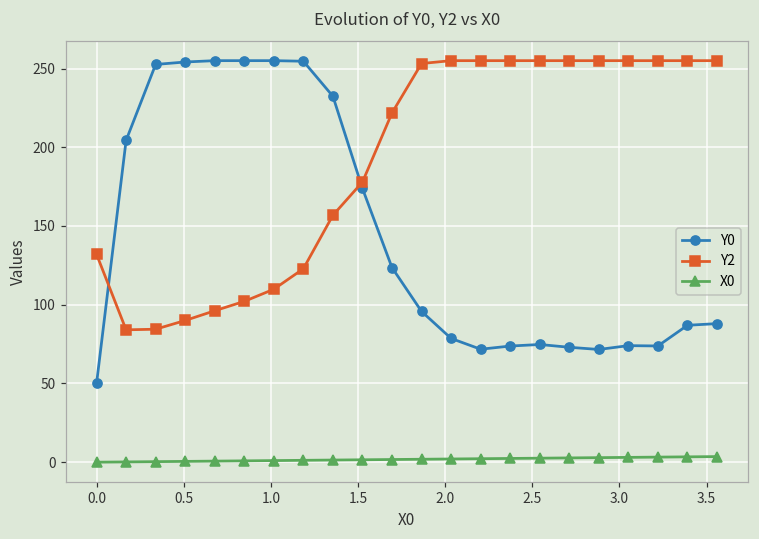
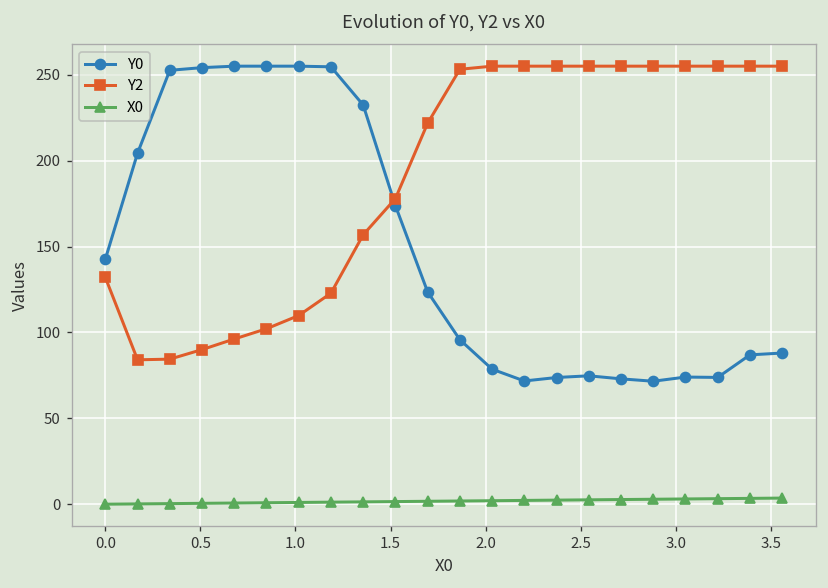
  {
    "Y0": {
-     "0.0": 50
+     "0.0": 143
    },
    "Y2": {
      "0.0": 132
    },
    "X0": {
      "0.0": 0
    }
  }
